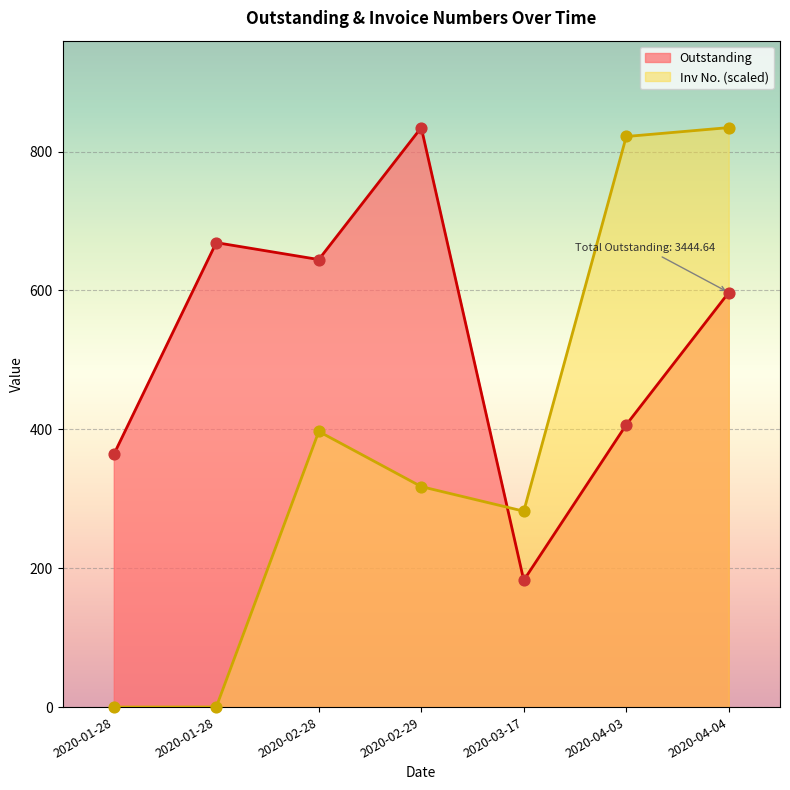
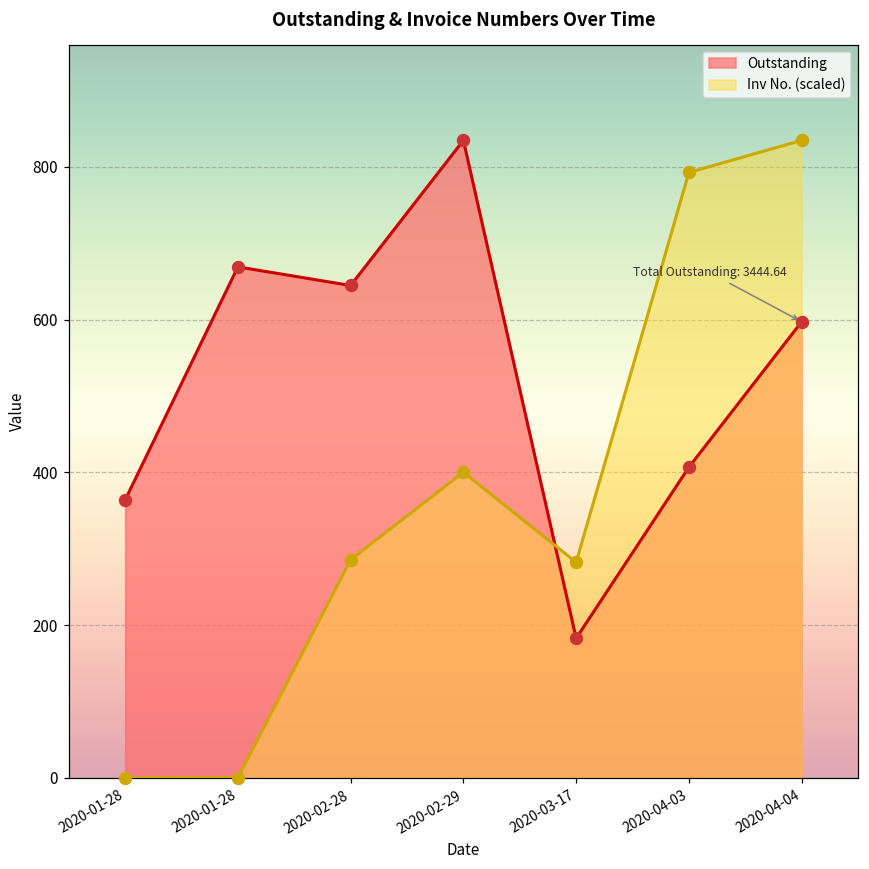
  {
    "Outstanding": {
      "2020-02-28": 640,
      "2020-02-29": 830,
      "2020-03-17": 180,
      "2020-04-03": 410
    },
    "Inv No. (scaled)": {
-     "2020-02-28": 400,
-     "2020-02-29": 320,
+     "2020-02-28": 290,
+     "2020-02-29": 400,
      "2020-03-17": 280,
-     "2020-04-03": 820,
+     "2020-04-03": 790,
      "2020-04-04": 830
    }
  }
